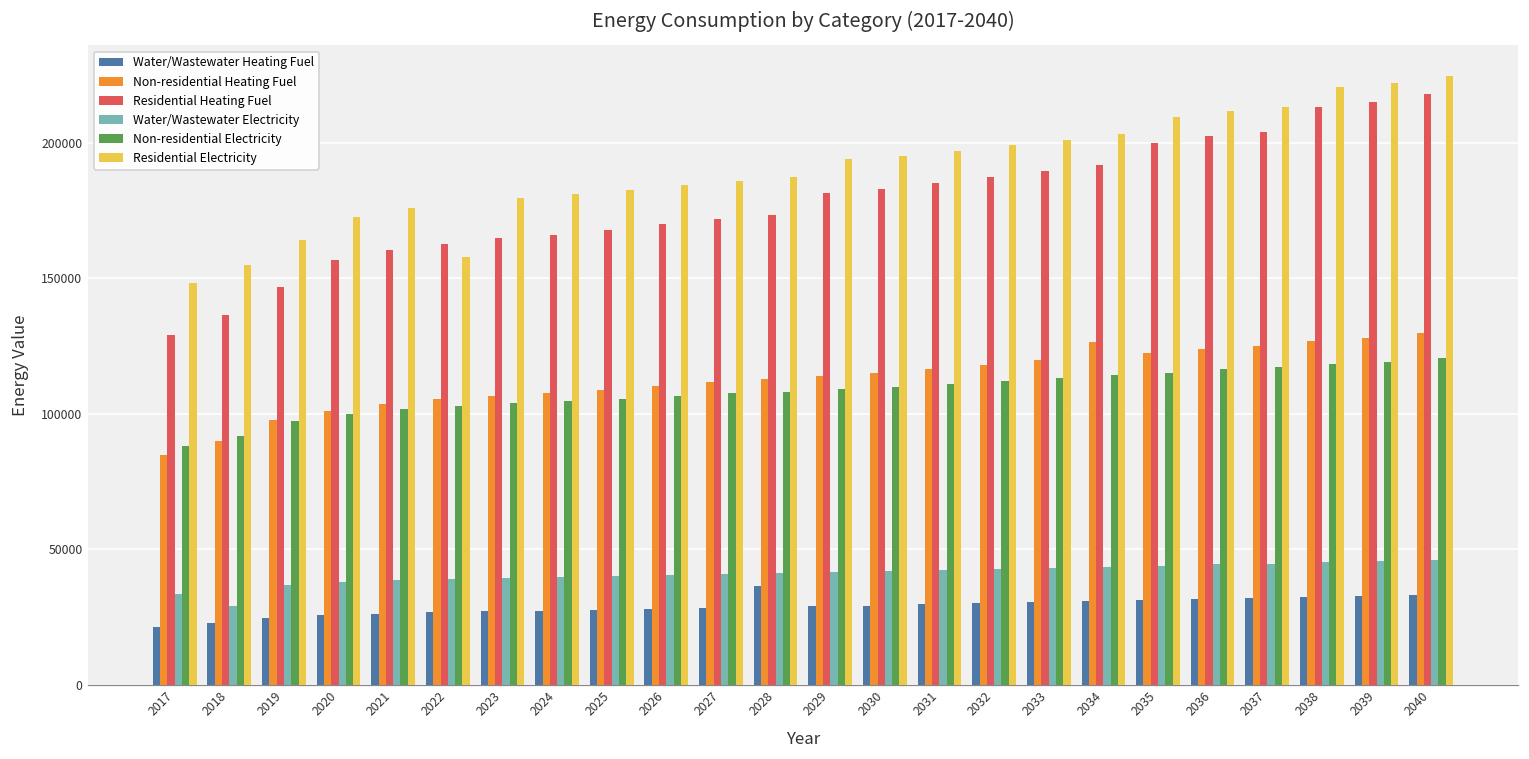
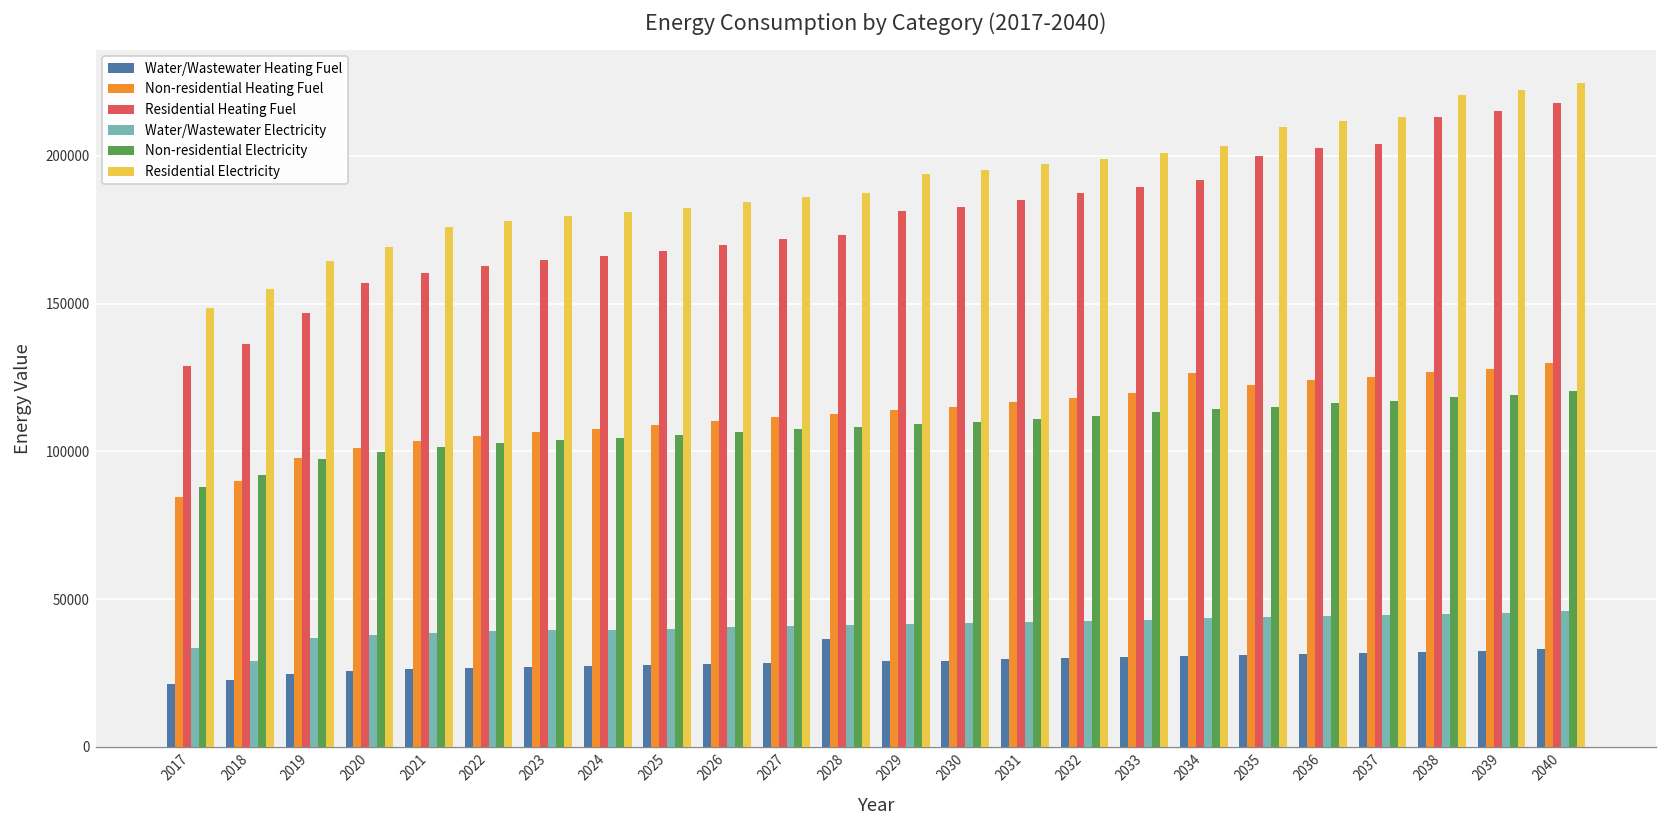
  {
    "Water/Wastewater Heating Fuel": {
      "2017": 21000,
      "2018": 23000,
      "2019": 25000,
      "2020": 26000,
      "2021": 26000,
      "2022": 27000,
      "2023": 27000,
      "2024": 27000,
      "2025": 28000,
      "2026": 28000,
      "2027": 28000,
      "2028": 36000,
      "2029": 29000,
      "2030": 29000,
      "2031": 30000,
      "2032": 30000,
      "2033": 30000,
      "2034": 31000,
      "2035": 31000,
      "2036": 32000,
      "2037": 32000,
      "2038": 32000,
      "2039": 33000,
      "2040": 33000
    },
    "Non-residential Heating Fuel": {
      "2017": 85000,
      "2018": 90000,
      "2019": 98000,
      "2020": 101000,
      "2021": 104000,
      "2022": 105000,
      "2023": 107000,
      "2024": 108000,
      "2025": 109000,
      "2026": 110000,
      "2027": 112000,
      "2028": 113000,
      "2029": 114000,
      "2030": 115000,
      "2031": 117000,
      "2032": 118000,
      "2033": 120000,
      "2034": 127000,
      "2035": 122000,
      "2036": 124000,
      "2037": 125000,
      "2038": 127000,
      "2039": 128000,
      "2040": 130000
    },
    "Residential Heating Fuel": {
      "2017": 129000,
      "2018": 136000,
      "2019": 147000,
      "2020": 157000,
      "2021": 160000,
      "2022": 163000,
      "2023": 165000,
      "2024": 166000,
      "2025": 168000,
      "2026": 170000,
      "2027": 172000,
      "2028": 173000,
      "2029": 181000,
      "2030": 183000,
      "2031": 185000,
      "2032": 187000,
      "2033": 190000,
      "2034": 192000,
      "2035": 200000,
      "2036": 203000,
      "2037": 204000,
      "2038": 213000,
      "2039": 215000,
      "2040": 218000
    },
    "Water/Wastewater Electricity": {
      "2017": 33000,
      "2018": 29000,
      "2019": 37000,
      "2020": 38000,
      "2021": 39000,
      "2022": 39000,
      "2023": 39000,
      "2024": 40000,
      "2025": 40000,
      "2026": 40000,
      "2027": 41000,
      "2028": 41000,
      "2029": 42000,
      "2030": 42000,
      "2031": 42000,
      "2032": 43000,
      "2033": 43000,
      "2034": 44000,
      "2035": 44000,
      "2036": 44000,
      "2037": 45000,
      "2038": 45000,
      "2039": 45000,
      "2040": 46000
    },
    "Non-residential Electricity": {
      "2017": 88000,
      "2018": 92000,
      "2019": 97000,
      "2020": 100000,
      "2021": 102000,
      "2022": 103000,
      "2023": 104000,
      "2024": 105000,
      "2025": 105000,
      "2026": 107000,
      "2027": 107000,
      "2028": 108000,
      "2029": 109000,
      "2030": 110000,
      "2031": 111000,
      "2032": 112000,
      "2033": 113000,
      "2034": 114000,
      "2035": 115000,
      "2036": 116000,
      "2037": 117000,
      "2038": 118000,
      "2039": 119000,
      "2040": 121000
    },
    "Residential Electricity": {
      "2017": 148000,
      "2018": 155000,
      "2019": 164000,
-     "2020": 173000,
+     "2020": 169000,
      "2021": 176000,
-     "2022": 158000,
+     "2022": 178000,
      "2023": 180000,
      "2024": 181000,
      "2025": 183000,
      "2026": 184000,
      "2027": 186000,
      "2028": 187000,
      "2029": 194000,
      "2030": 195000,
      "2031": 197000,
      "2032": 199000,
      "2033": 201000,
      "2034": 203000,
      "2035": 210000,
      "2036": 212000,
      "2037": 213000,
      "2038": 221000,
      "2039": 222000,
      "2040": 225000
    }
  }
